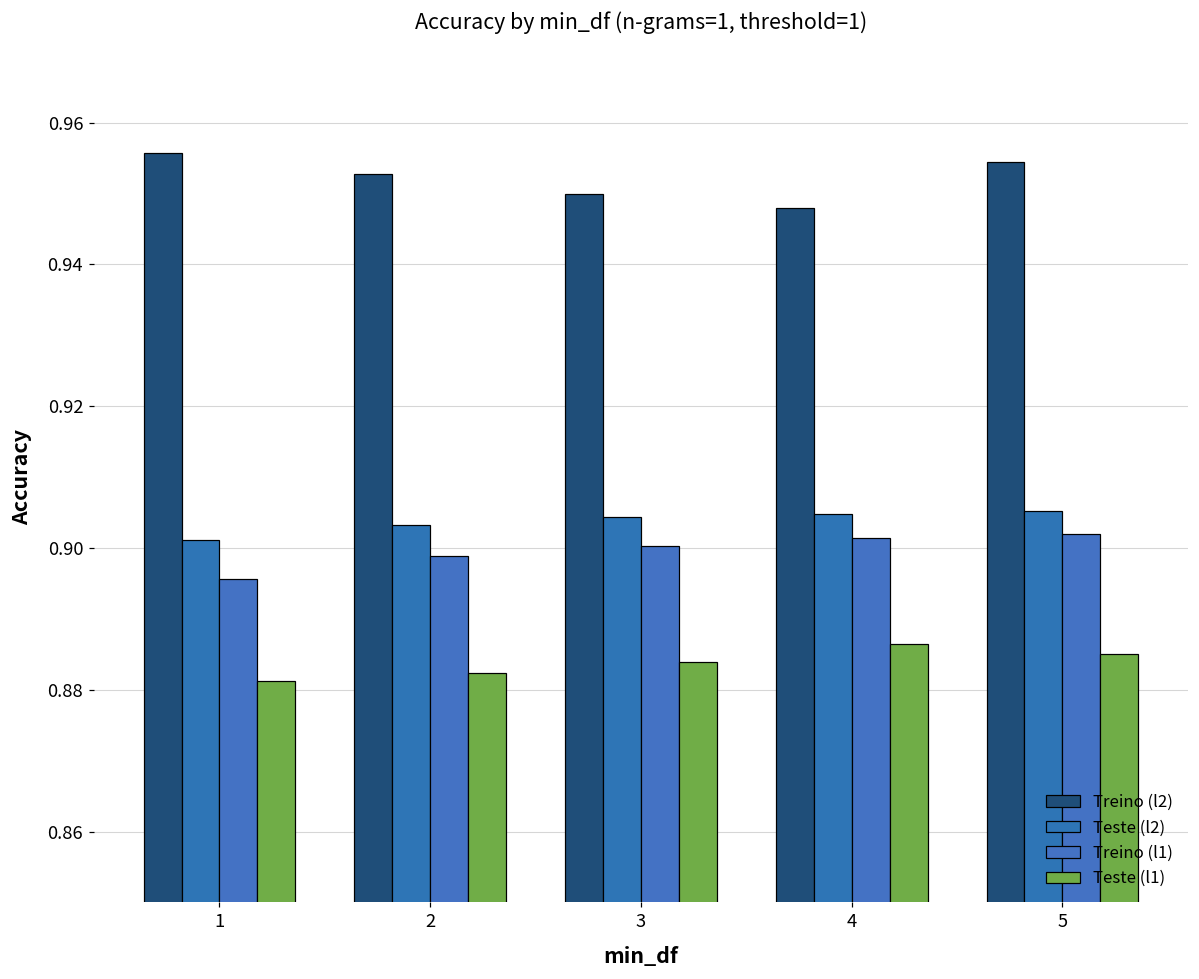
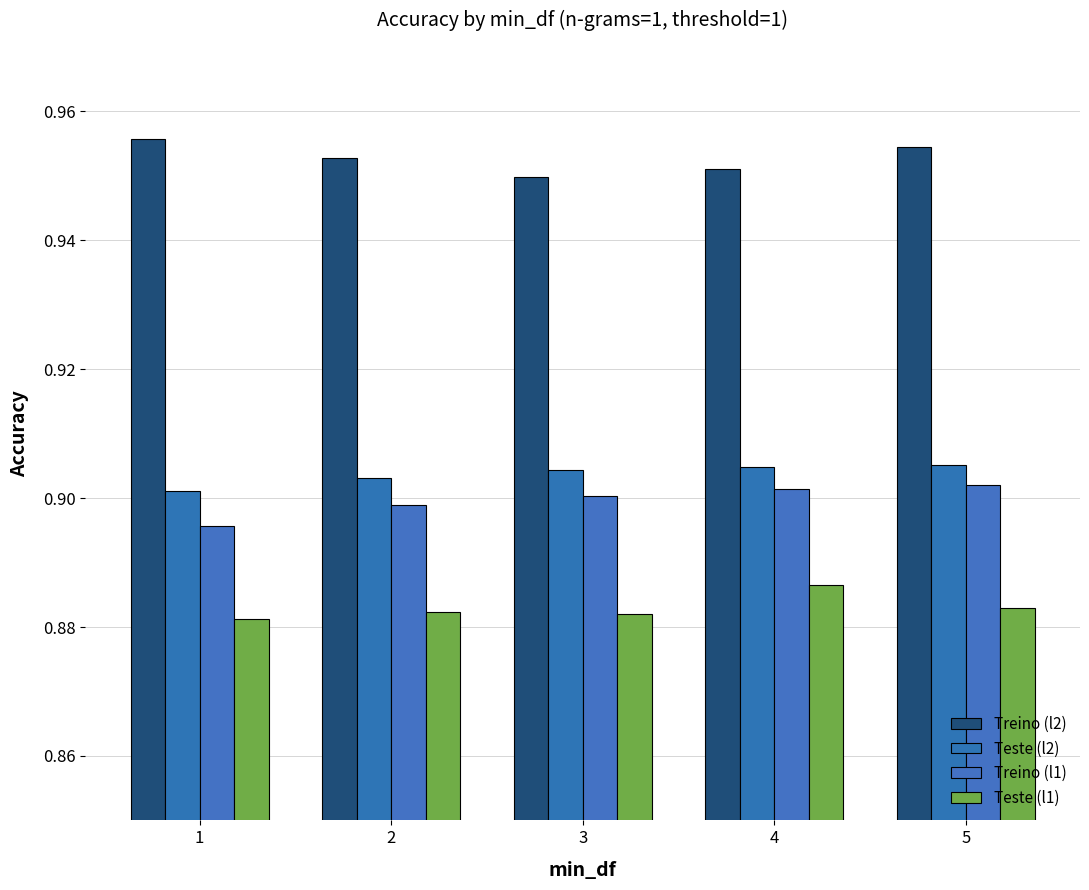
  {
    "Treino (l2)": {
      "1": 0.956,
      "2": 0.953,
      "3": 0.950,
-     "4": 0.948,
+     "4": 0.951,
      "5": 0.955
    },
    "Teste (l1)": {
      "1": 0.881,
      "2": 0.882,
-     "3": 0.884,
+     "3": 0.882,
      "4": 0.887,
-     "5": 0.885
+     "5": 0.883
    }
  }
